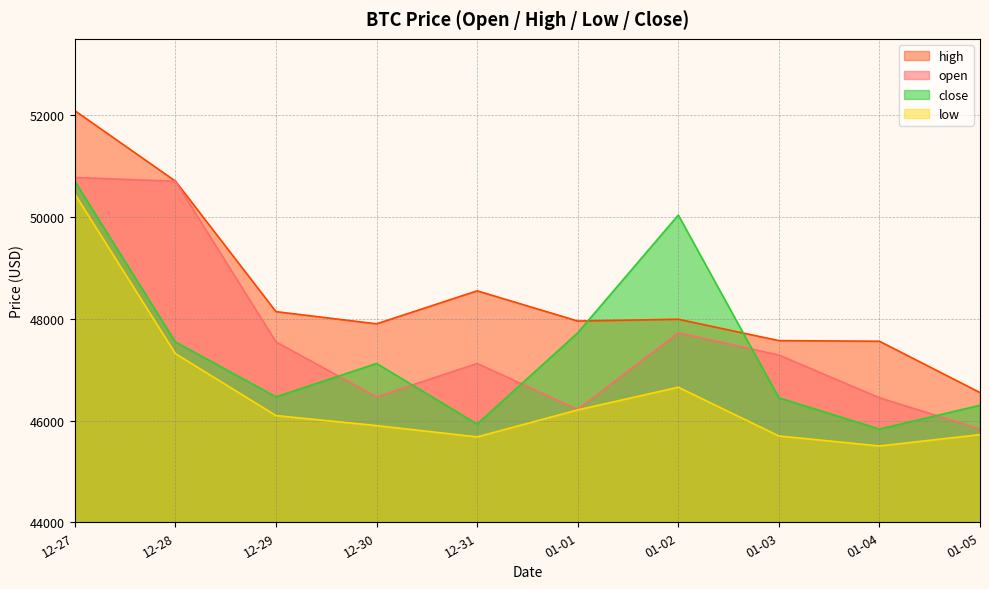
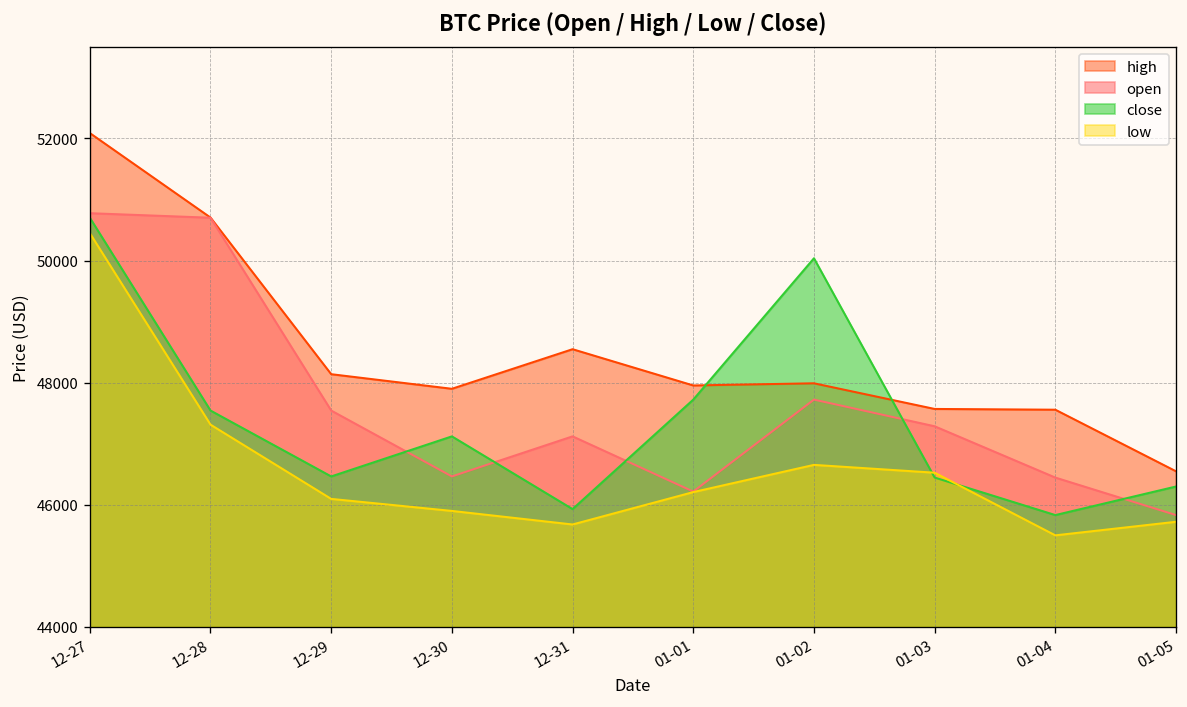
  {
    "close": {
      "12-27": 50700,
      "12-28": 47500,
      "12-29": 46500,
      "12-30": 47100,
      "12-31": 45900,
      "01-01": 47700,
      "01-02": 50000,
      "01-03": 46400,
      "01-04": 45800,
      "01-05": 46300
    },
    "low": {
      "12-27": 50400,
      "12-28": 47300,
      "12-29": 46100,
      "12-30": 45900,
      "12-31": 45700,
      "01-02": 46700,
-     "01-03": 45700,
+     "01-03": 46500,
      "01-04": 45500,
      "01-05": 45700
    }
  }
